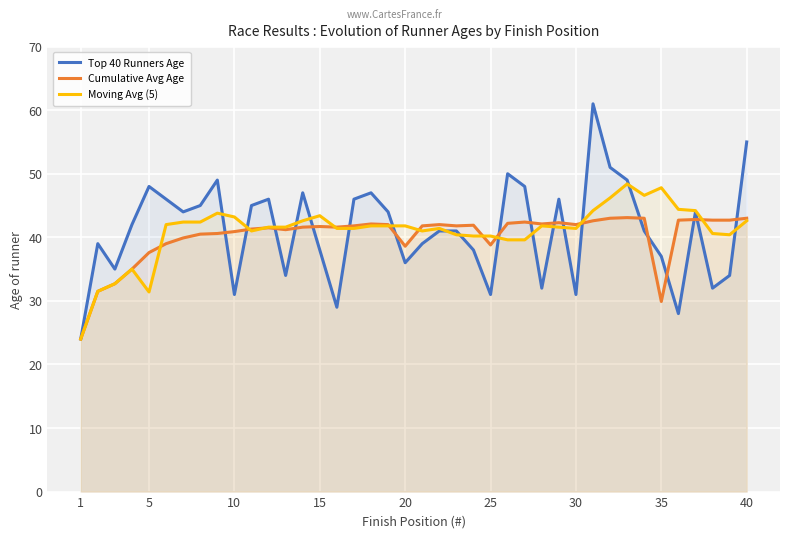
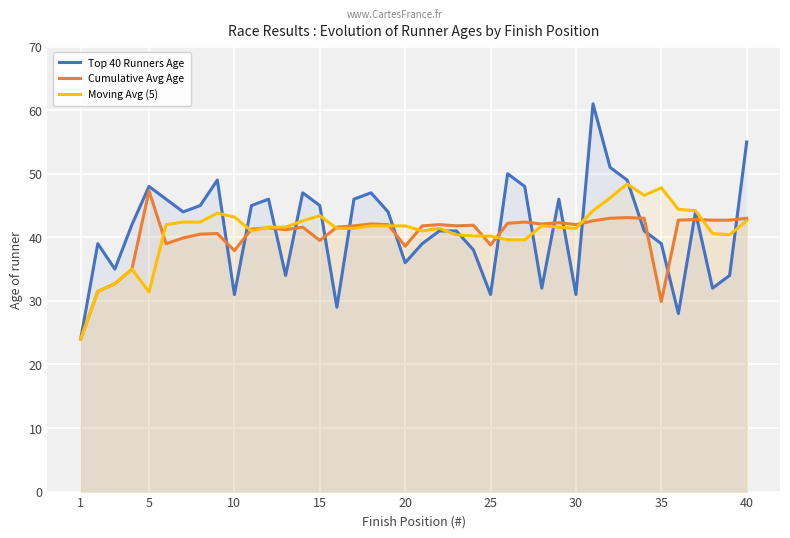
  {
    "Top 40 Runners Age": {
      "5": 48,
      "10": 31,
-     "15": 38,
+     "15": 45,
      "20": 36,
      "25": 31,
      "30": 31,
-     "35": 37,
+     "35": 39,
      "40": 55
    },
    "Cumulative Avg Age": {
-     "5": 38,
-     "10": 41,
-     "15": 42,
+     "5": 47,
+     "10": 38,
+     "15": 40,
      "20": 39,
      "25": 39,
      "30": 42,
      "35": 30,
      "40": 43
    },
    "Moving Avg (5)": {
      "5": 31,
      "10": 43,
      "15": 43,
      "20": 42,
      "25": 40,
      "30": 41,
      "35": 48,
      "40": 43
    }
  }
